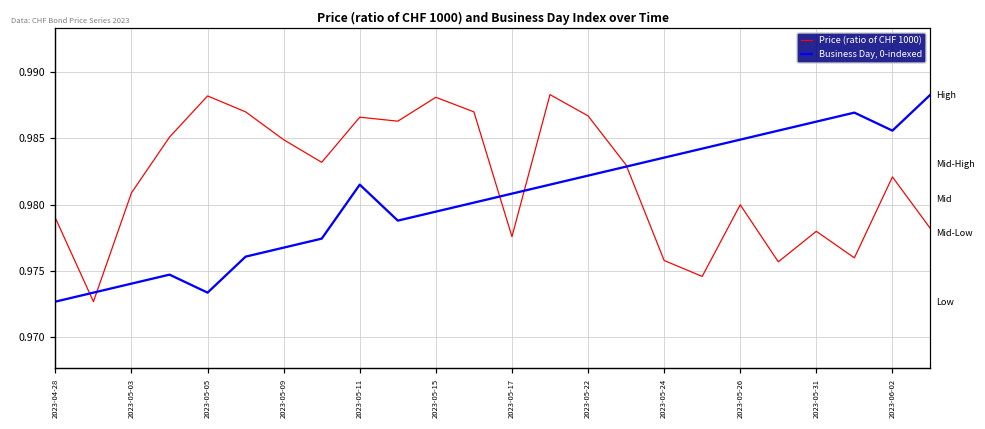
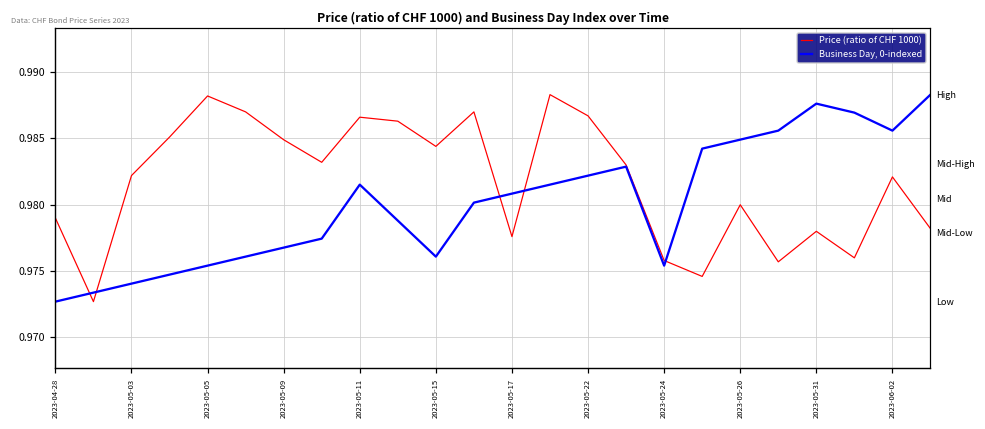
  {
    "Price (ratio of CHF 1000)": {
      "2023-04-28": 0.9790,
-     "2023-05-03": 0.9809,
+     "2023-05-03": 0.9822,
      "2023-05-05": 0.9882,
      "2023-05-09": 0.9849,
      "2023-05-11": 0.9866,
-     "2023-05-15": 0.9881,
+     "2023-05-15": 0.9844,
      "2023-05-17": 0.9776,
      "2023-05-22": 0.9867,
      "2023-05-24": 0.9758,
      "2023-05-26": 0.9800,
      "2023-05-31": 0.9780,
      "2023-06-02": 0.9821
    },
    "Business Day, 0-indexed": {
      "2023-04-28": 0.9727,
      "2023-05-03": 0.9741,
-     "2023-05-05": 0.9734,
+     "2023-05-05": 0.9754,
      "2023-05-09": 0.9768,
      "2023-05-11": 0.9815,
-     "2023-05-15": 0.9795,
+     "2023-05-15": 0.9761,
      "2023-05-17": 0.9808,
      "2023-05-22": 0.9822,
-     "2023-05-24": 0.9836,
+     "2023-05-24": 0.9754,
      "2023-05-26": 0.9849,
-     "2023-05-31": 0.9863,
+     "2023-05-31": 0.9876,
      "2023-06-02": 0.9856
    }
  }
